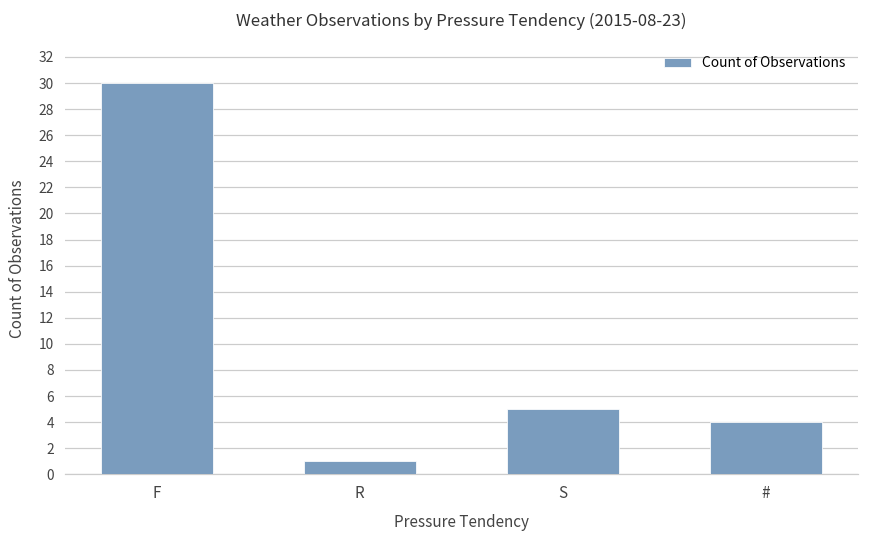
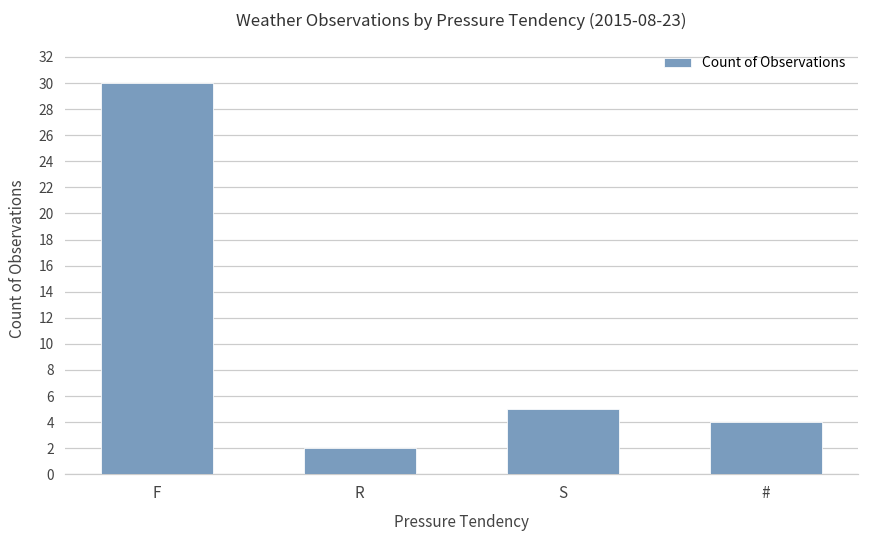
  {
    "F": 30,
-   "R": 1,
+   "R": 2,
    "S": 5,
    "#": 4
  }
